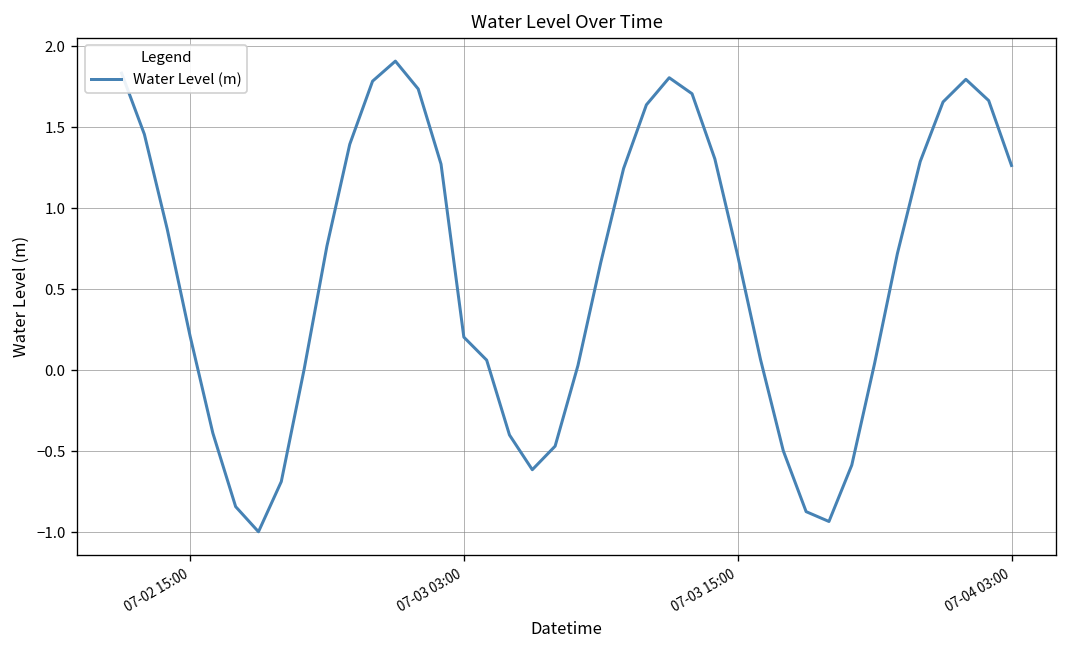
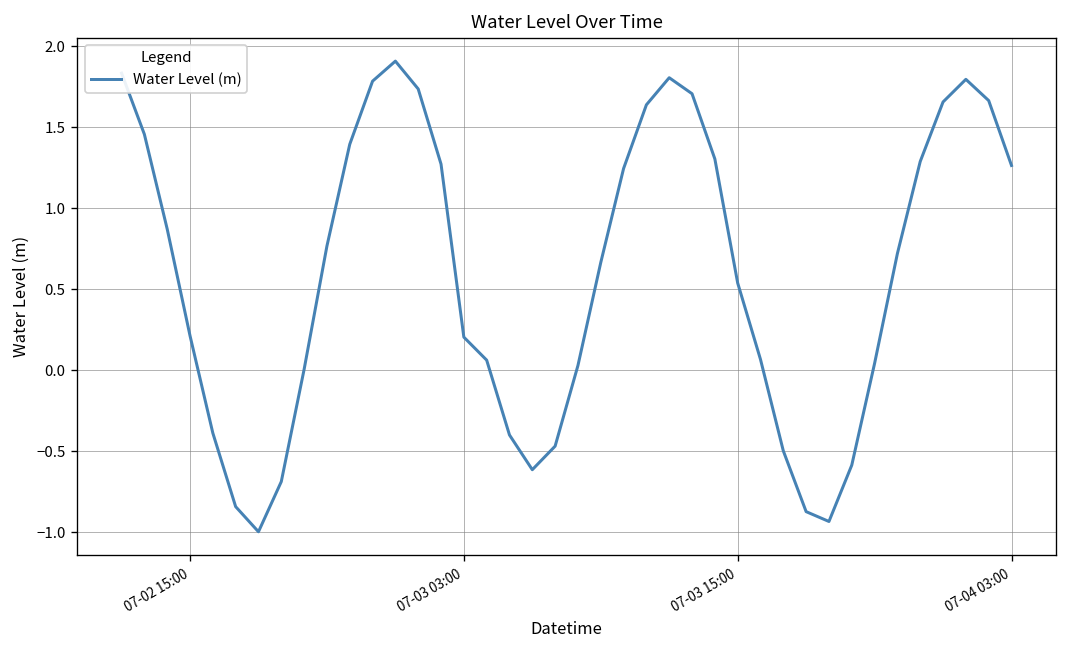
  {
    "07-02 15:00": 0.21,
    "07-03 03:00": 0.21,
-   "07-03 15:00": 0.71,
+   "07-03 15:00": 0.54,
    "07-04 03:00": 1.27
  }
